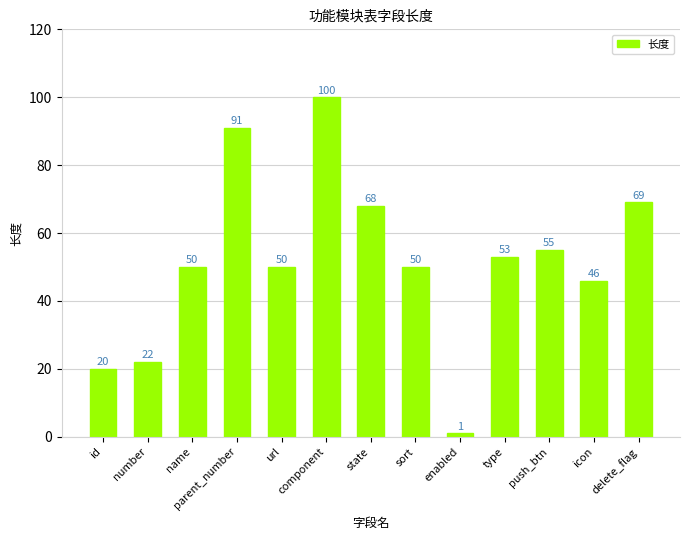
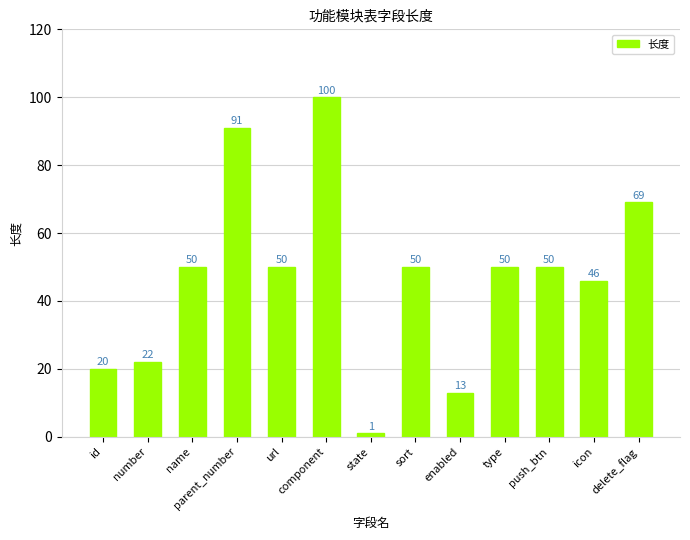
  {
    "id": 20,
    "number": 22,
    "name": 50,
    "parent_number": 91,
    "url": 50,
    "component": 100,
-   "state": 68,
+   "state": 1,
    "sort": 50,
-   "enabled": 1,
-   "type": 53,
-   "push_btn": 55,
+   "enabled": 13,
+   "type": 50,
+   "push_btn": 50,
    "icon": 46,
    "delete_flag": 69
  }
